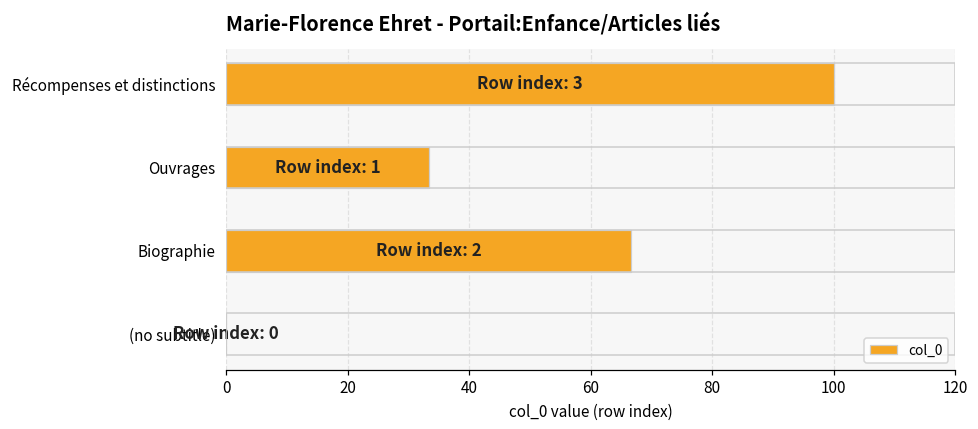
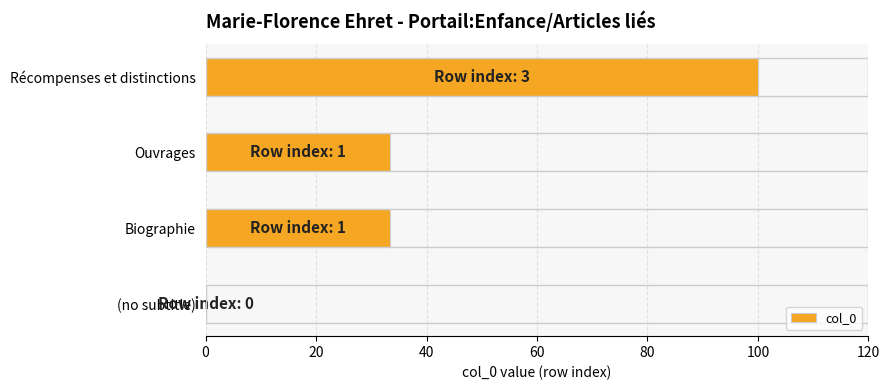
  {
-   "Biographie": 2,
+   "Biographie": 1,
    "(no subtitle)": 0
  }
